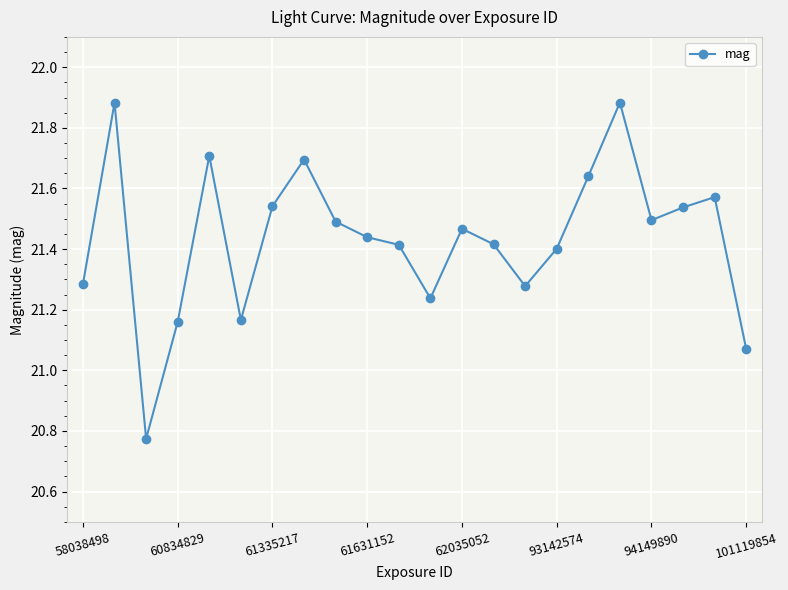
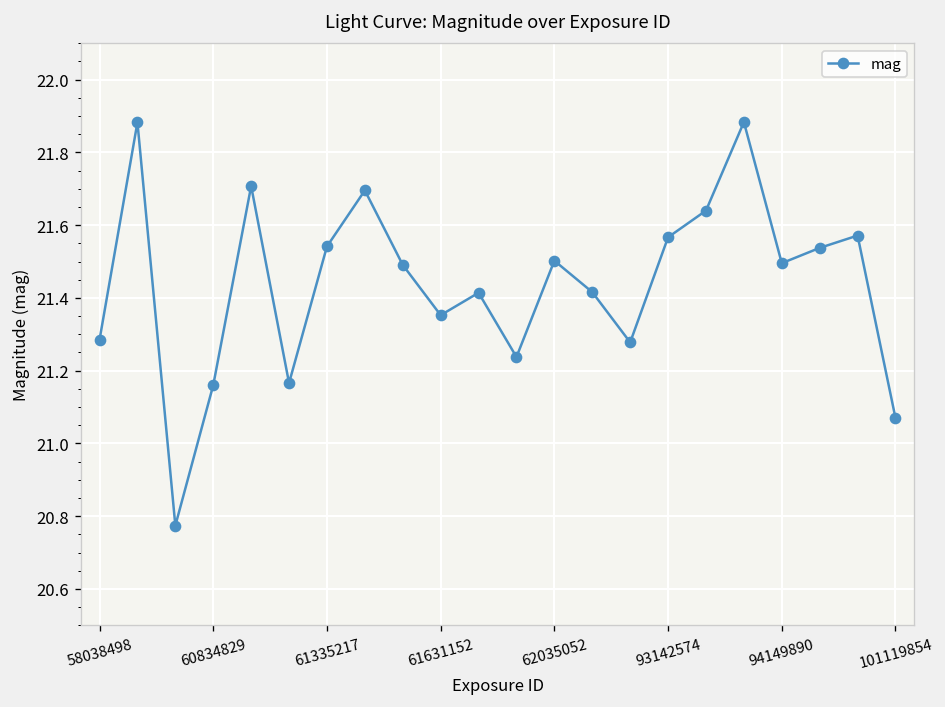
  {
    "58038498": 21.28,
    "60834829": 21.16,
    "61335217": 21.54,
-   "61631152": 21.44,
-   "62035052": 21.47,
-   "93142574": 21.40,
+   "61631152": 21.35,
+   "62035052": 21.50,
+   "93142574": 21.57,
    "94149890": 21.50,
    "101119854": 21.07
  }
